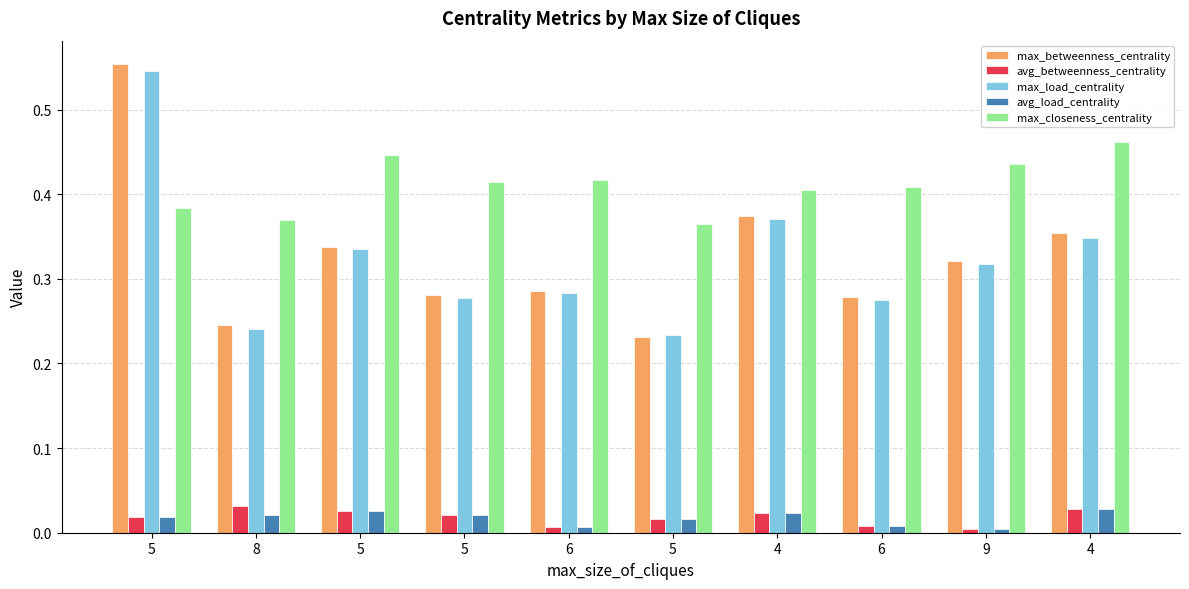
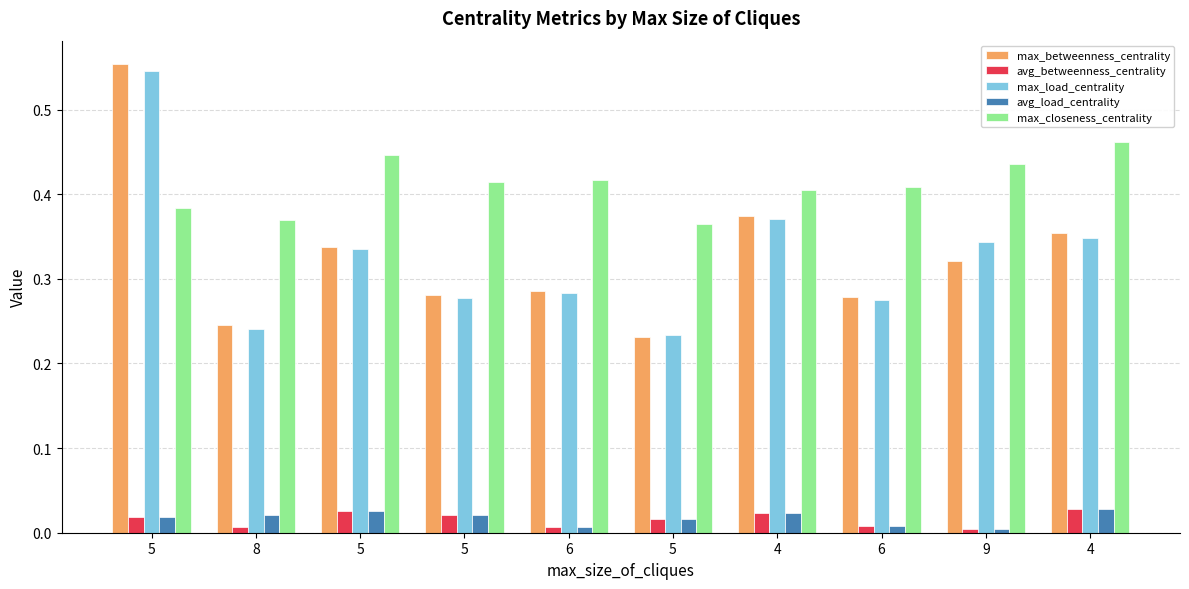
  {
    "max_betweenness_centrality": {
      "8": 0.24,
      "9": 0.32
    },
    "avg_betweenness_centrality": {
-     "8": 0.03,
+     "8": 0.01,
      "9": 0.00
    },
    "max_load_centrality": {
      "8": 0.24,
-     "9": 0.32
+     "9": 0.34
    },
    "avg_load_centrality": {
      "8": 0.02,
      "9": 0.00
    },
    "max_closeness_centrality": {
      "8": 0.37,
      "9": 0.44
    }
  }
